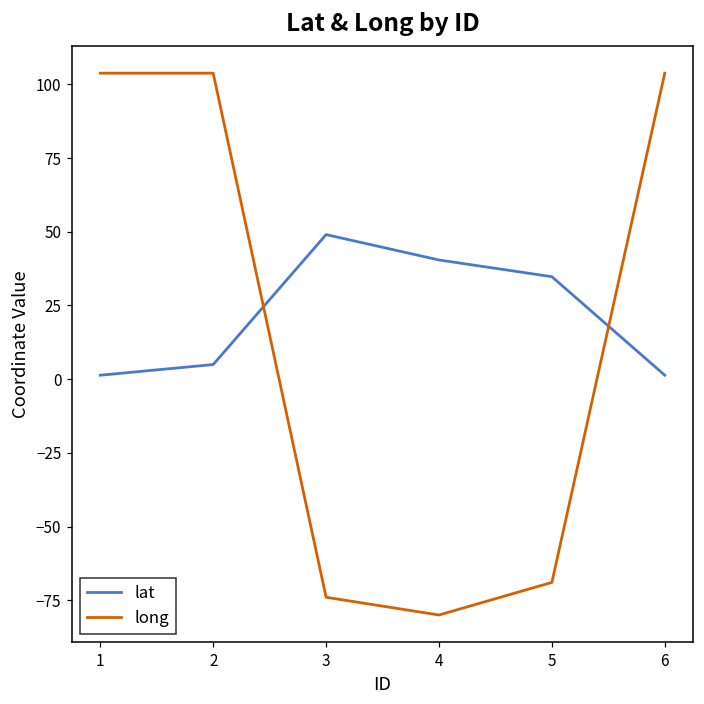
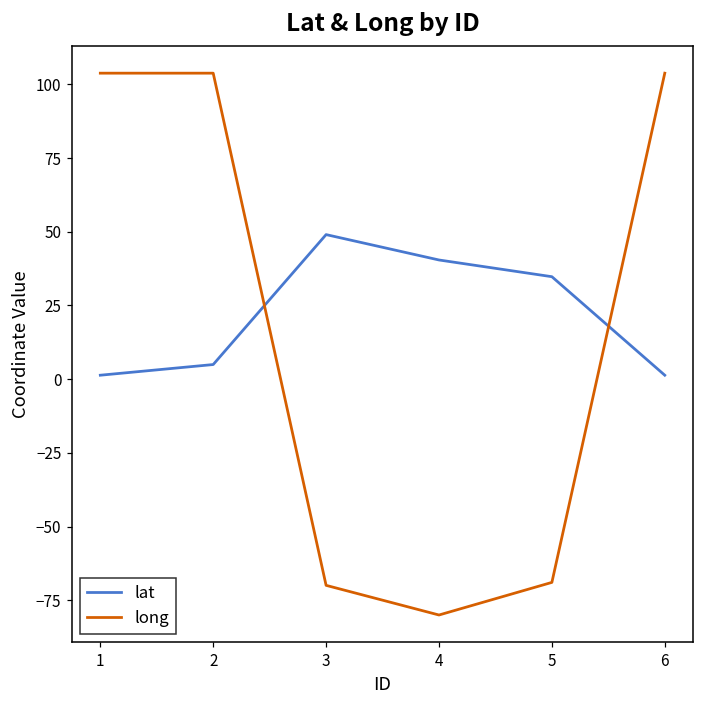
  {
    "lat": {
      "1": 1,
      "2": 5,
      "3": 49,
      "4": 40,
      "5": 35,
      "6": 1
    },
    "long": {
      "1": 104,
      "2": 104,
-     "3": -74,
+     "3": -70,
      "4": -80,
      "5": -69,
      "6": 104
    }
  }
